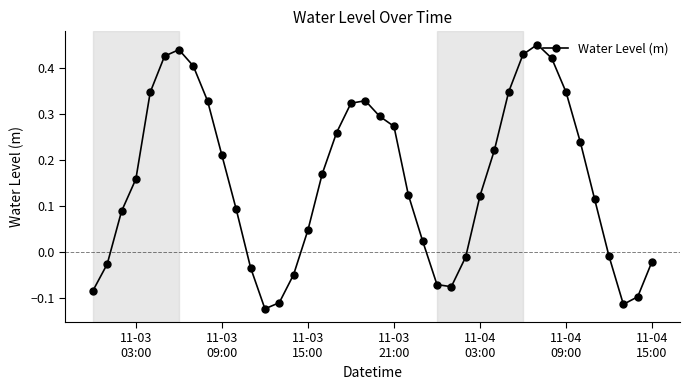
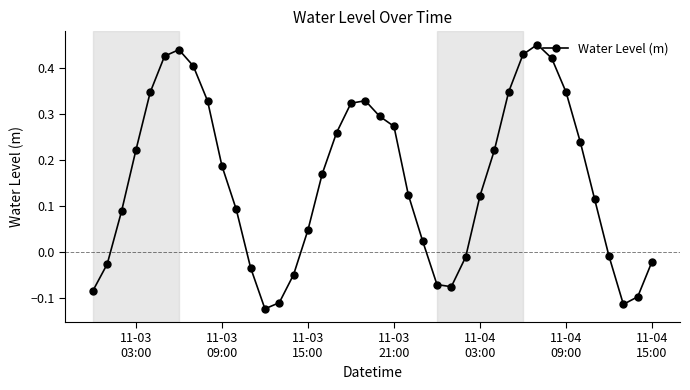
  {
-   "11-03 03:00": 0.16,
-   "11-03 09:00": 0.21,
+   "11-03 03:00": 0.22,
+   "11-03 09:00": 0.19,
    "11-03 15:00": 0.05,
    "11-03 21:00": 0.27,
    "11-04 03:00": 0.12,
    "11-04 09:00": 0.35,
    "11-04 15:00": -0.02
  }
